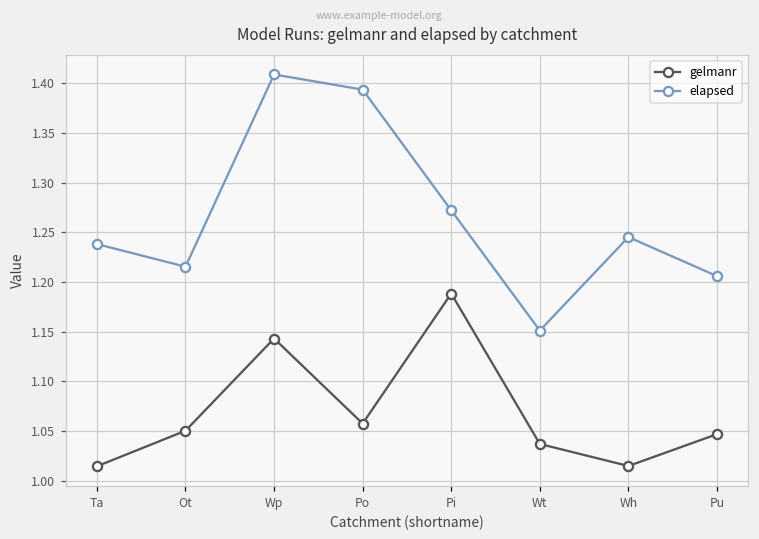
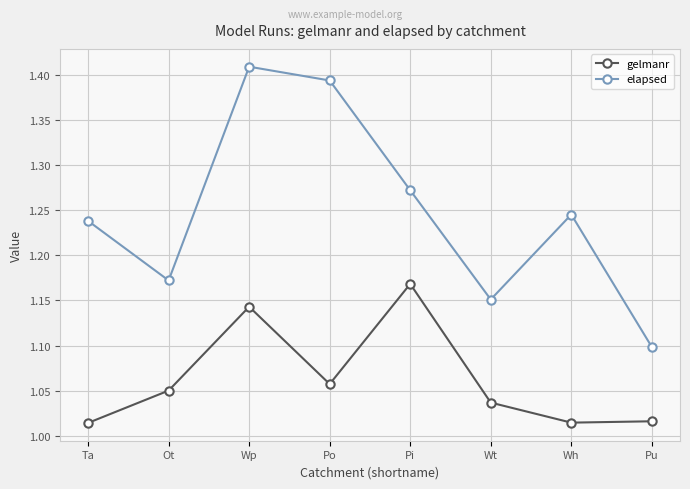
  {
    "gelmanr": {
      "Ta": 1.01,
      "Ot": 1.05,
      "Wp": 1.14,
      "Po": 1.06,
-     "Pi": 1.19,
+     "Pi": 1.17,
      "Wt": 1.04,
      "Wh": 1.01,
-     "Pu": 1.05
+     "Pu": 1.02
    },
    "elapsed": {
      "Ta": 1.24,
-     "Ot": 1.22,
+     "Ot": 1.17,
      "Wp": 1.41,
      "Po": 1.39,
      "Pi": 1.27,
      "Wt": 1.15,
      "Wh": 1.25,
-     "Pu": 1.21
+     "Pu": 1.10
    }
  }
